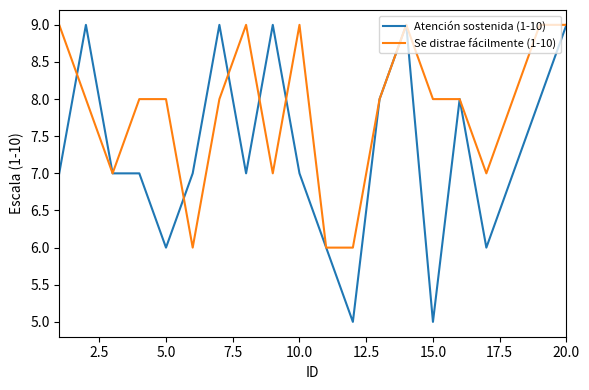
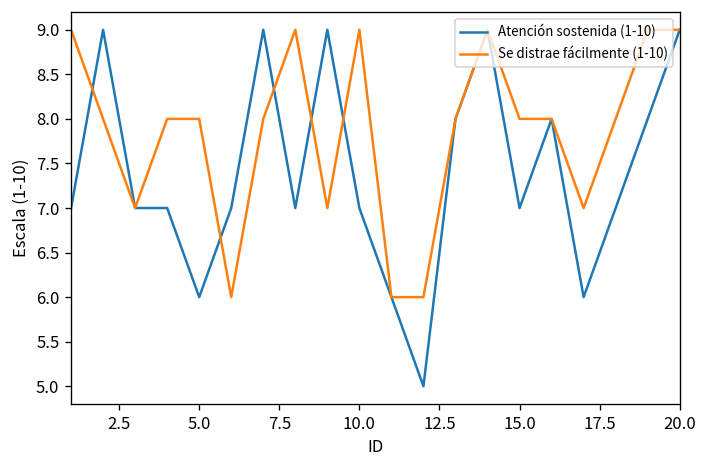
  {
    "Atención sostenida (1-10)": {
      "5.0": 6,
      "10.0": 7,
-     "15.0": 5
+     "15.0": 7
    },
    "Se distrae fácilmente (1-10)": {
      "5.0": 8,
      "10.0": 9,
      "15.0": 8
    }
  }
